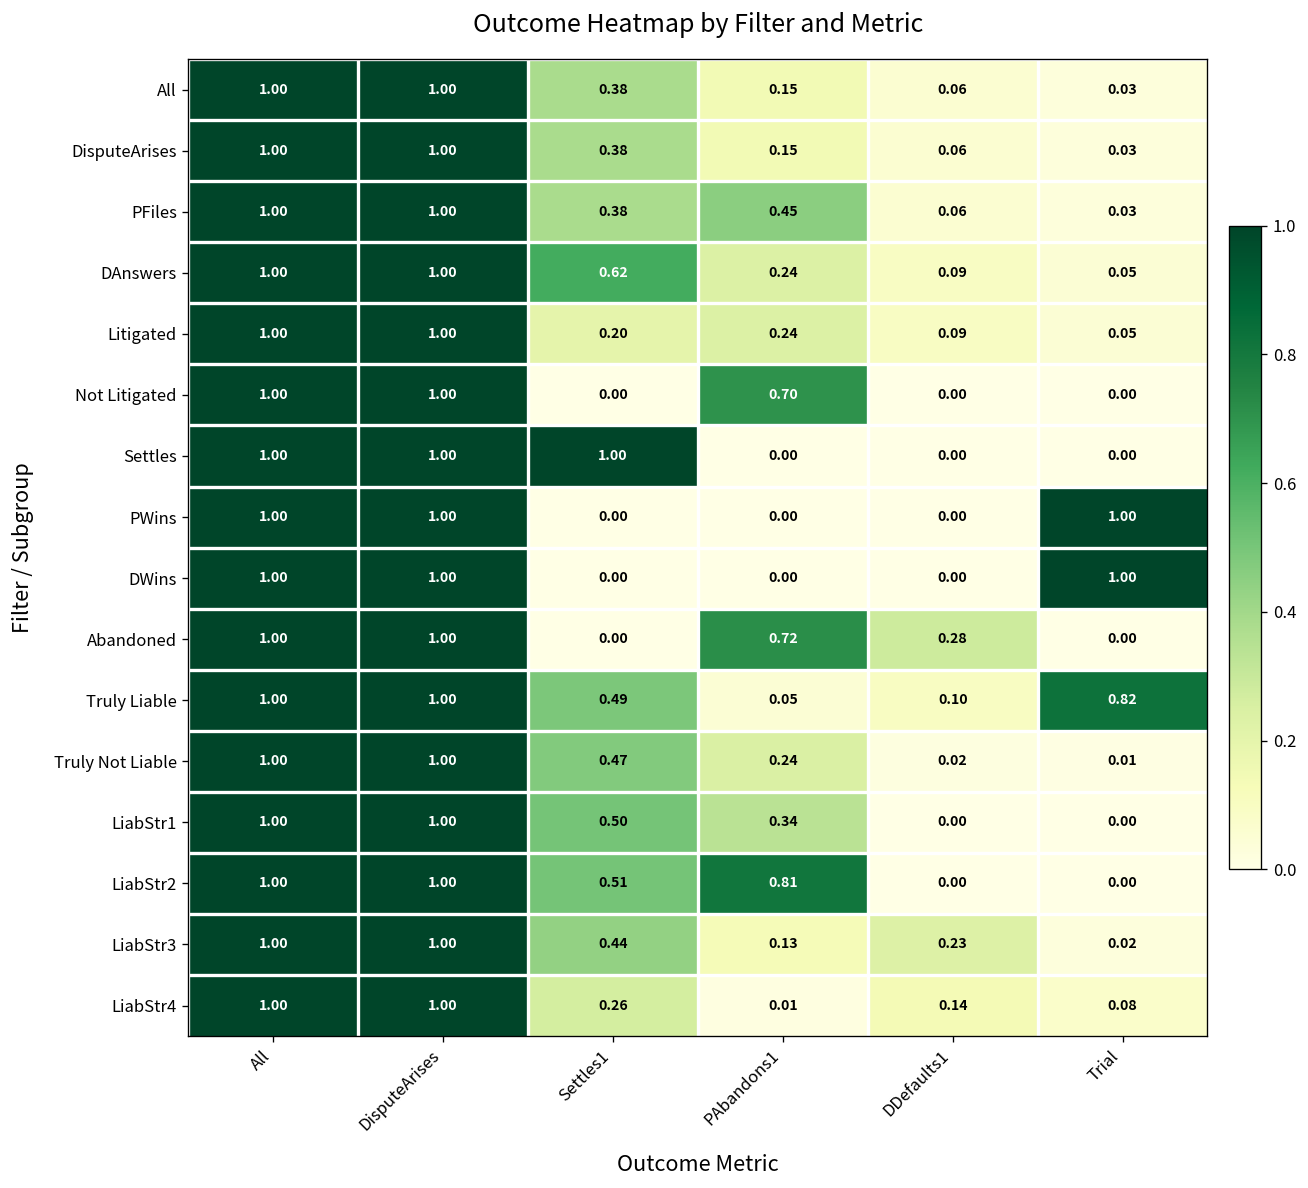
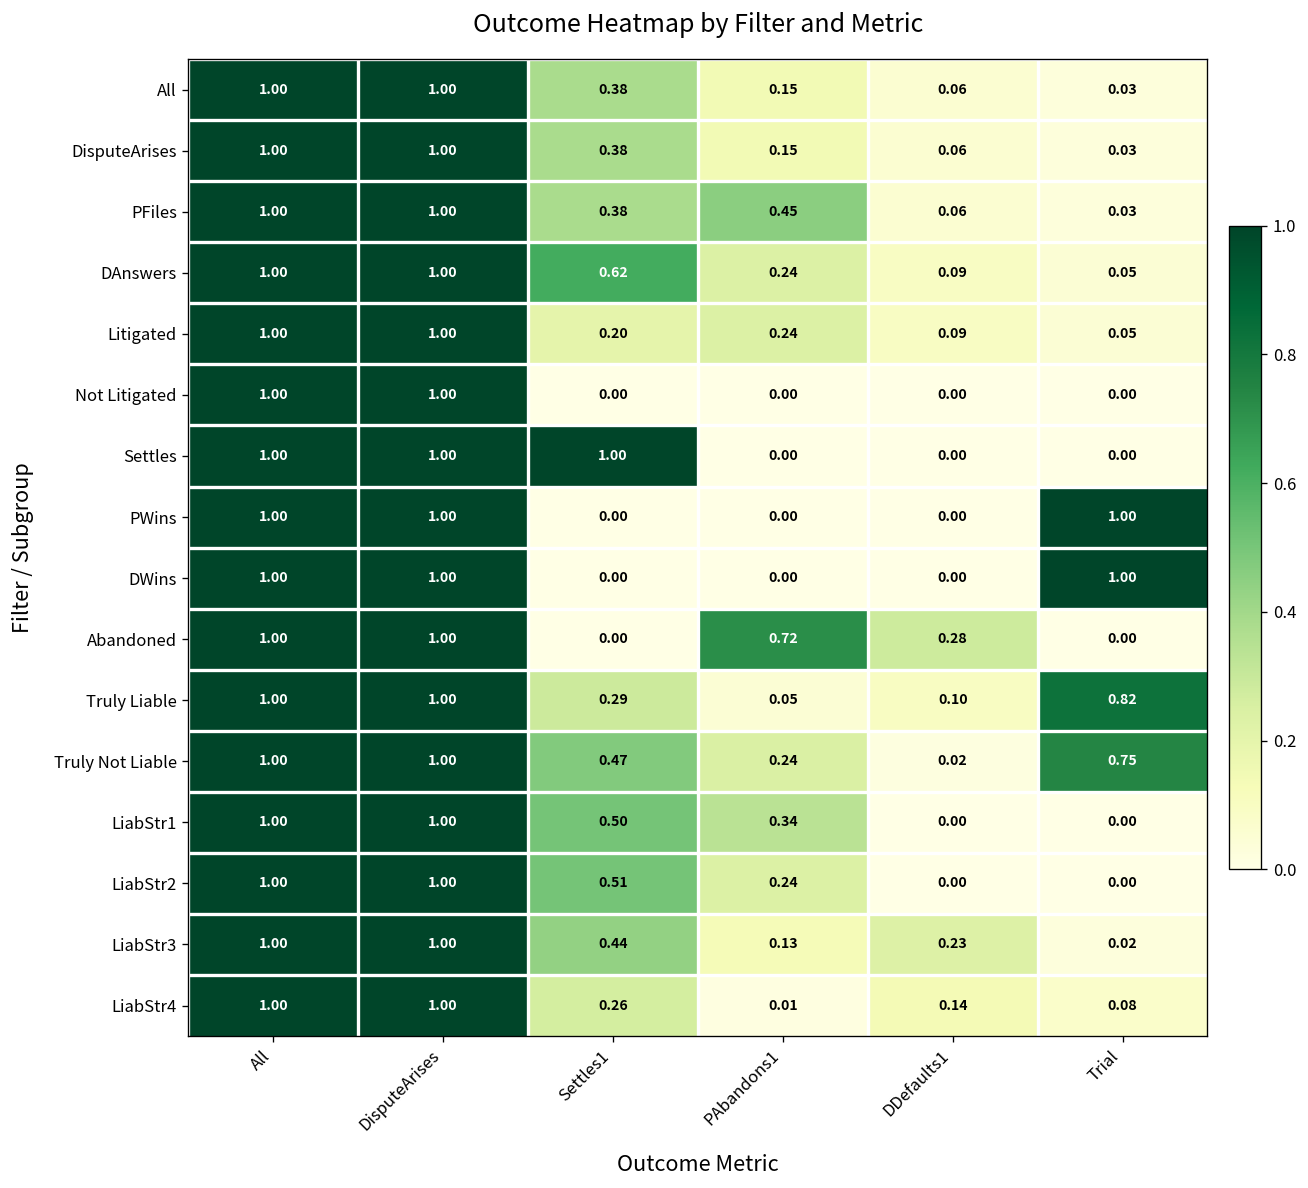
  {
    "All": {
      "All": 1.00,
      "DisputeArises": 1.00,
      "Settles1": 0.38,
      "PAbandons1": 0.15,
      "DDefaults1": 0.06,
      "Trial": 0.03
    },
    "DisputeArises": {
      "All": 1.00,
      "DisputeArises": 1.00,
      "Settles1": 0.38,
      "PAbandons1": 0.15,
      "DDefaults1": 0.06,
      "Trial": 0.03
    },
    "PFiles": {
      "All": 1.00,
      "DisputeArises": 1.00,
      "Settles1": 0.38,
      "PAbandons1": 0.45,
      "DDefaults1": 0.06,
      "Trial": 0.03
    },
    "DAnswers": {
      "All": 1.00,
      "DisputeArises": 1.00,
      "Settles1": 0.62,
      "PAbandons1": 0.24,
      "DDefaults1": 0.09,
      "Trial": 0.05
    },
    "Litigated": {
      "All": 1.00,
      "DisputeArises": 1.00,
      "Settles1": 0.20,
      "PAbandons1": 0.24,
      "DDefaults1": 0.09,
      "Trial": 0.05
    },
    "Not Litigated": {
      "All": 1.00,
      "DisputeArises": 1.00,
      "Settles1": 0.00,
-     "PAbandons1": 0.70,
+     "PAbandons1": 0.00,
      "DDefaults1": 0.00,
      "Trial": 0.00
    },
    "Settles": {
      "All": 1.00,
      "DisputeArises": 1.00,
      "Settles1": 1.00,
      "PAbandons1": 0.00,
      "DDefaults1": 0.00,
      "Trial": 0.00
    },
    "PWins": {
      "All": 1.00,
      "DisputeArises": 1.00,
      "Settles1": 0.00,
      "PAbandons1": 0.00,
      "DDefaults1": 0.00,
      "Trial": 1.00
    },
    "DWins": {
      "All": 1.00,
      "DisputeArises": 1.00,
      "Settles1": 0.00,
      "PAbandons1": 0.00,
      "DDefaults1": 0.00,
      "Trial": 1.00
    },
    "Abandoned": {
      "All": 1.00,
      "DisputeArises": 1.00,
      "Settles1": 0.00,
      "PAbandons1": 0.72,
      "DDefaults1": 0.28,
      "Trial": 0.00
    },
    "Truly Liable": {
      "All": 1.00,
      "DisputeArises": 1.00,
-     "Settles1": 0.49,
+     "Settles1": 0.29,
      "PAbandons1": 0.05,
      "DDefaults1": 0.10,
      "Trial": 0.82
    },
    "Truly Not Liable": {
      "All": 1.00,
      "DisputeArises": 1.00,
      "Settles1": 0.47,
      "PAbandons1": 0.24,
      "DDefaults1": 0.02,
-     "Trial": 0.01
+     "Trial": 0.75
    },
    "LiabStr1": {
      "All": 1.00,
      "DisputeArises": 1.00,
      "Settles1": 0.50,
      "PAbandons1": 0.34,
      "DDefaults1": 0.00,
      "Trial": 0.00
    },
    "LiabStr2": {
      "All": 1.00,
      "DisputeArises": 1.00,
      "Settles1": 0.51,
-     "PAbandons1": 0.81,
+     "PAbandons1": 0.24,
      "DDefaults1": 0.00,
      "Trial": 0.00
    },
    "LiabStr3": {
      "All": 1.00,
      "DisputeArises": 1.00,
      "Settles1": 0.44,
      "PAbandons1": 0.13,
      "DDefaults1": 0.23,
      "Trial": 0.02
    },
    "LiabStr4": {
      "All": 1.00,
      "DisputeArises": 1.00,
      "Settles1": 0.26,
      "PAbandons1": 0.01,
      "DDefaults1": 0.14,
      "Trial": 0.08
    }
  }
